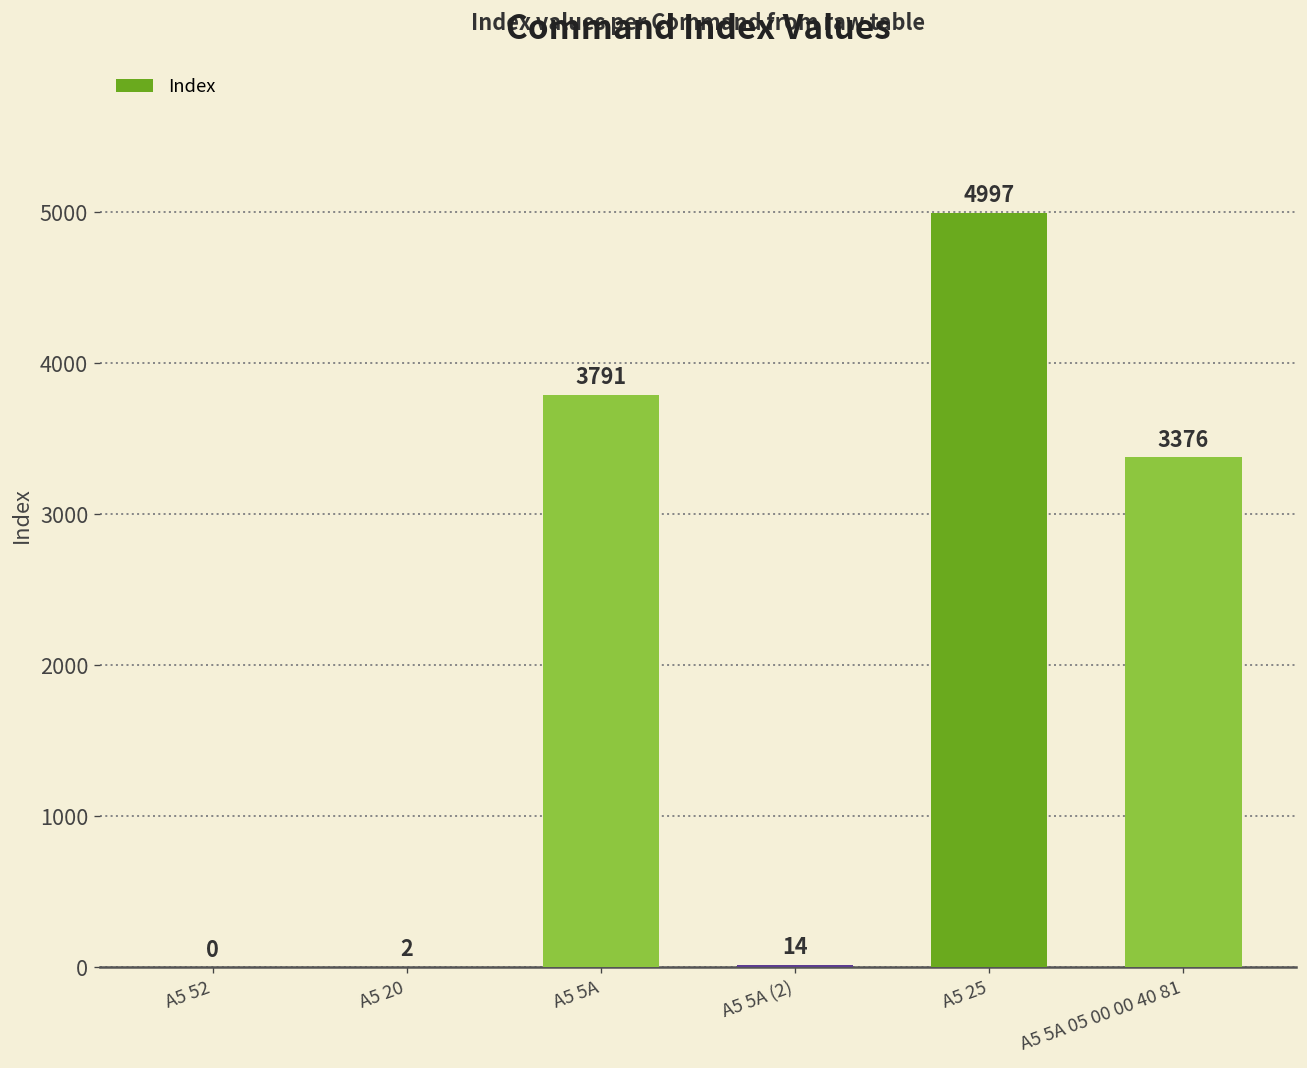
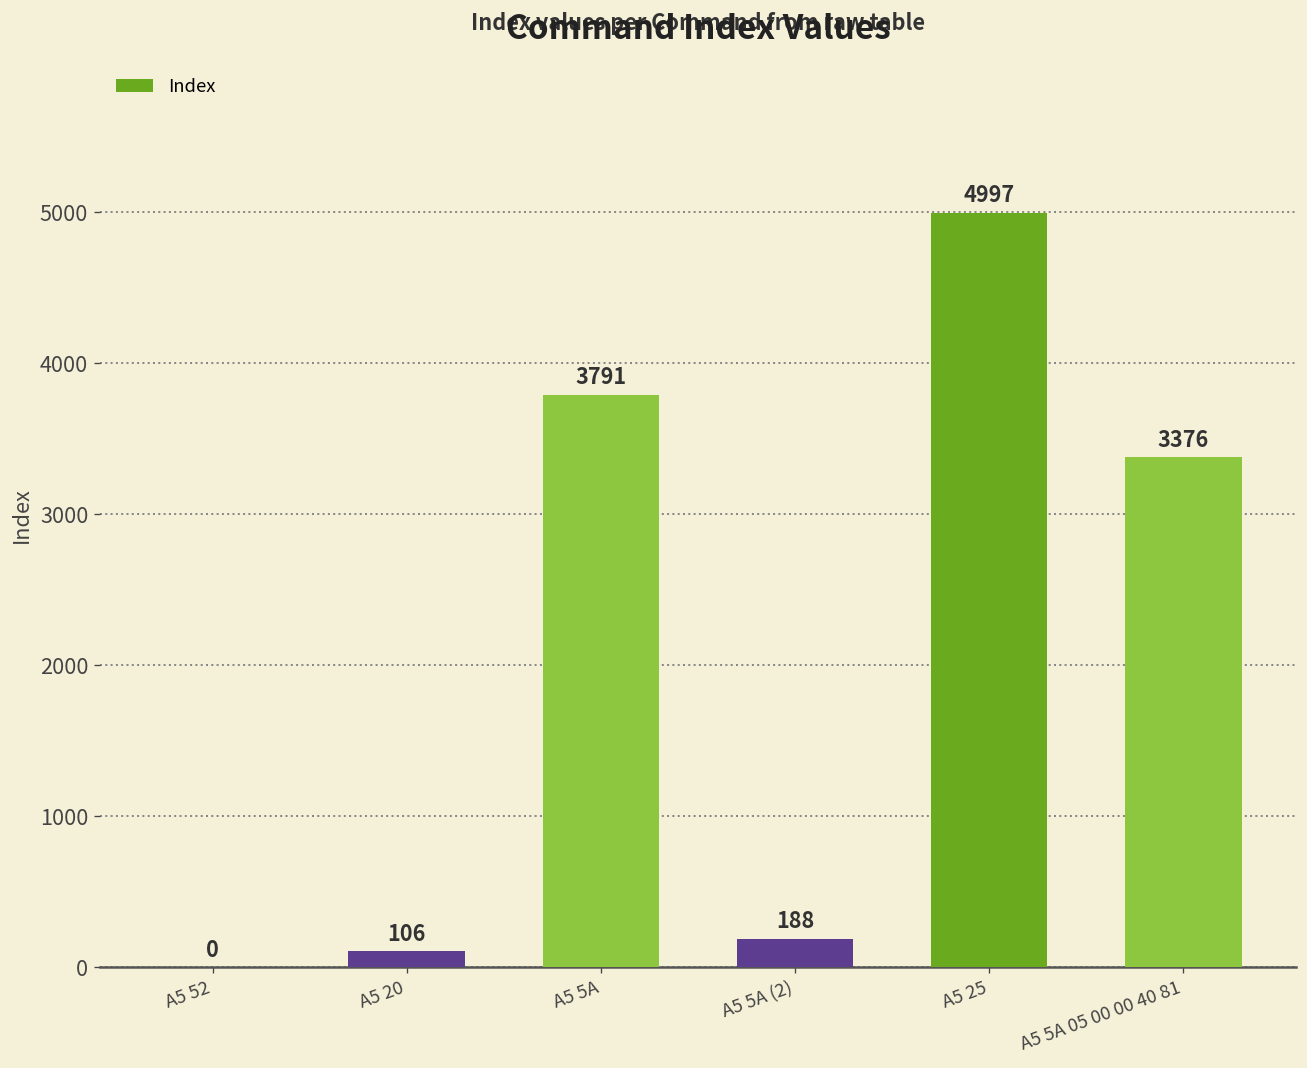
  {
    "A5 52": 0,
-   "A5 20": 2,
+   "A5 20": 106,
    "A5 5A": 3791,
-   "A5 5A (2)": 14,
+   "A5 5A (2)": 188,
    "A5 25": 4997,
    "A5 5A 05 00 00 40 81": 3376
  }
